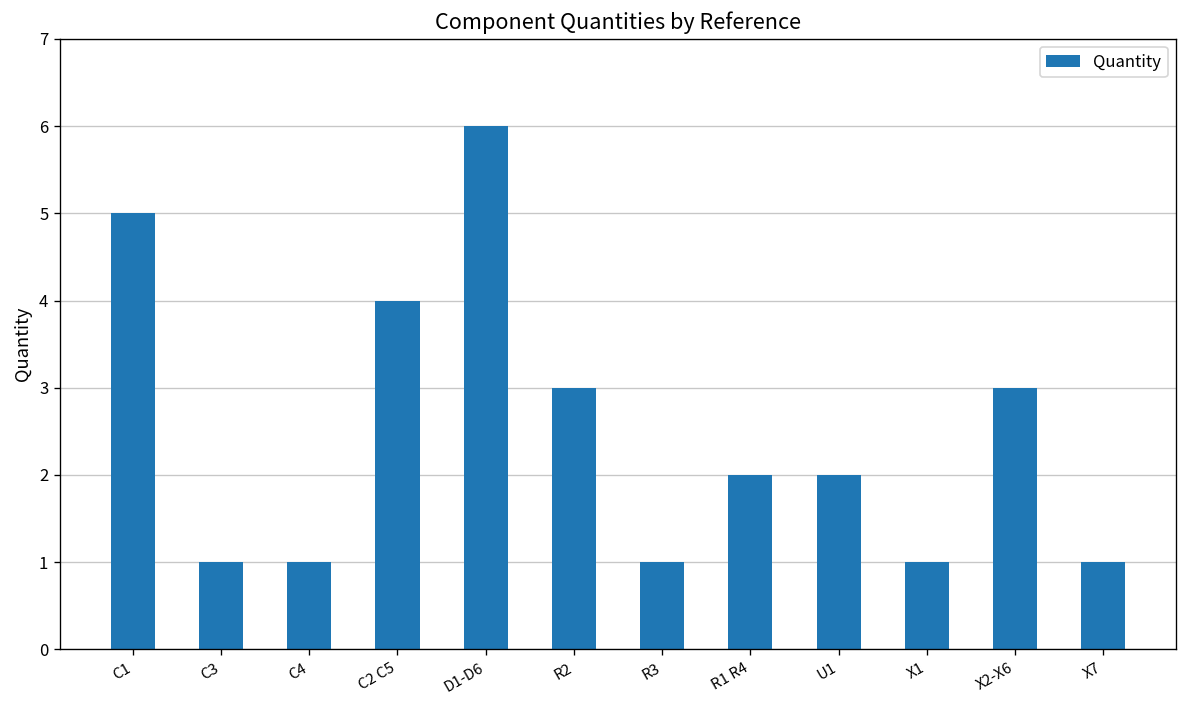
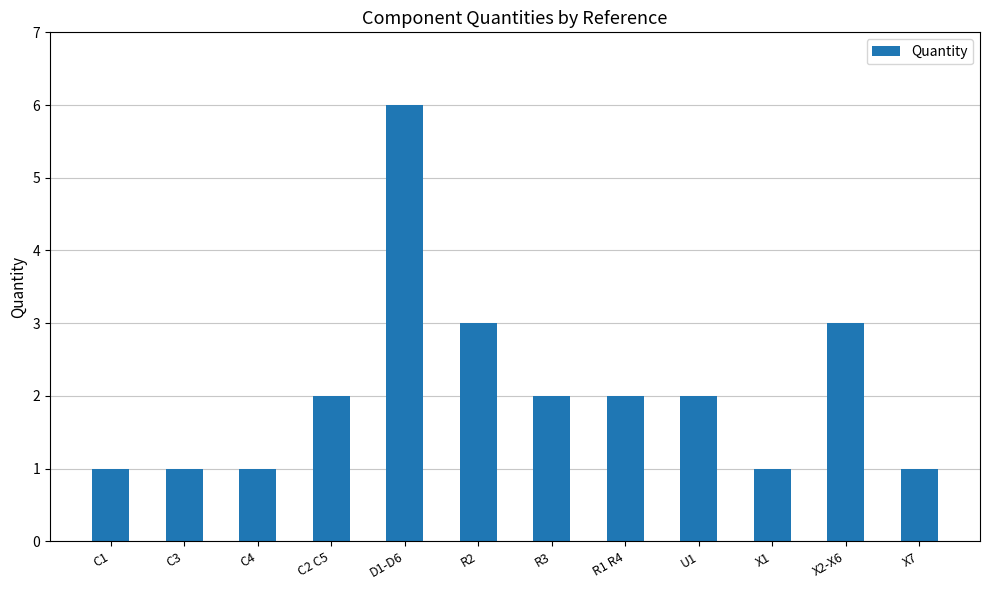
  {
-   "C1": 5,
+   "C1": 1,
    "C3": 1,
    "C4": 1,
-   "C2 C5": 4,
+   "C2 C5": 2,
    "D1-D6": 6,
    "R2": 3,
-   "R3": 1,
+   "R3": 2,
    "R1 R4": 2,
    "U1": 2,
    "X1": 1,
    "X2-X6": 3,
    "X7": 1
  }
